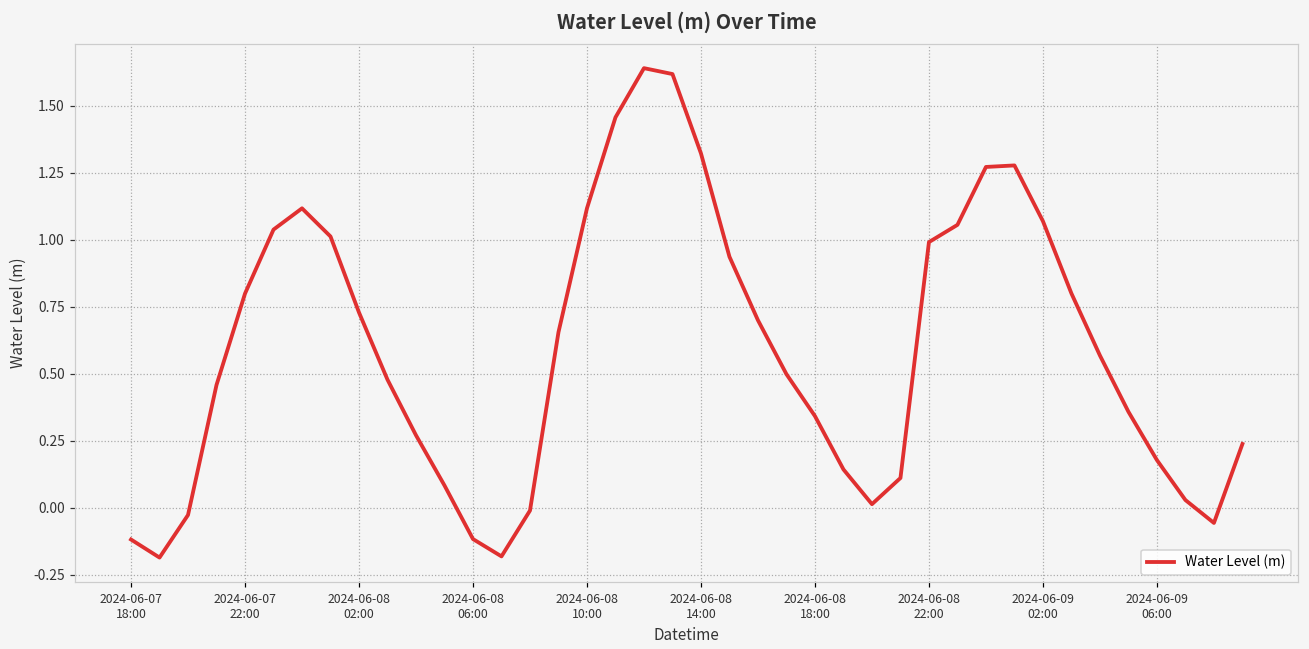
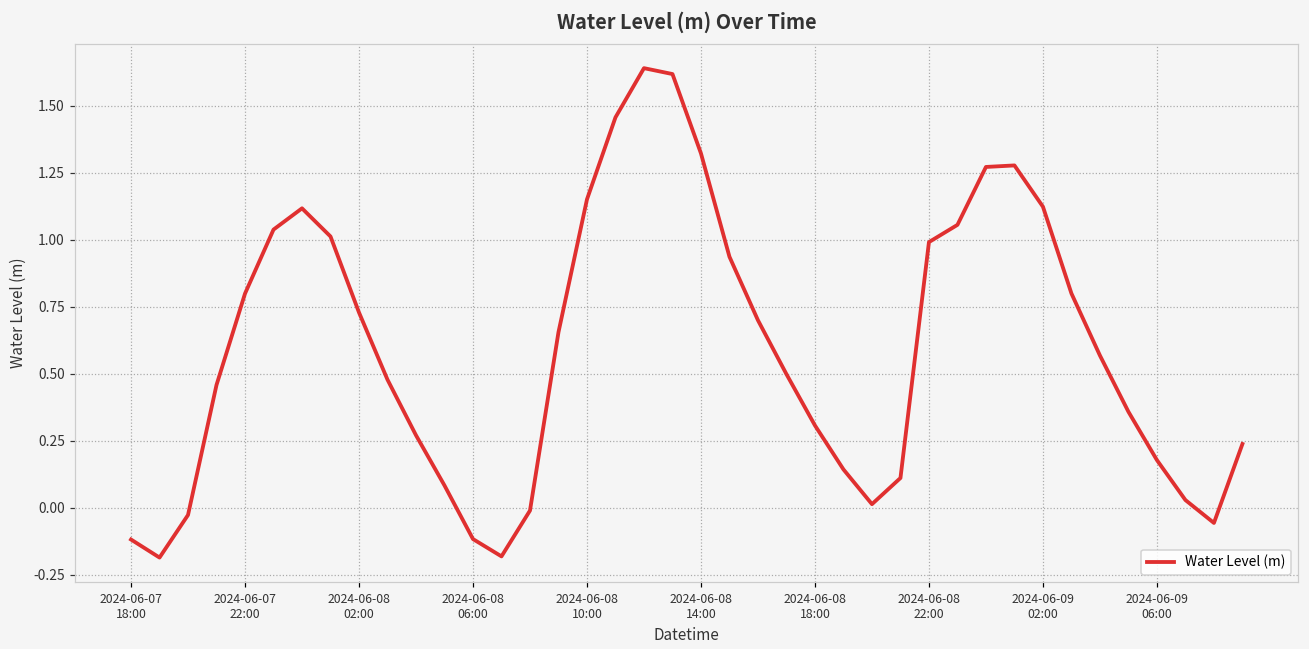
  {
    "2024-06-07 18:00": -0.12,
    "2024-06-07 22:00": 0.80,
    "2024-06-08 02:00": 0.73,
    "2024-06-08 06:00": -0.12,
-   "2024-06-08 10:00": 1.12,
+   "2024-06-08 10:00": 1.15,
    "2024-06-08 14:00": 1.32,
-   "2024-06-08 18:00": 0.34,
+   "2024-06-08 18:00": 0.31,
    "2024-06-08 22:00": 0.99,
-   "2024-06-09 02:00": 1.07,
+   "2024-06-09 02:00": 1.12,
    "2024-06-09 06:00": 0.18
  }
